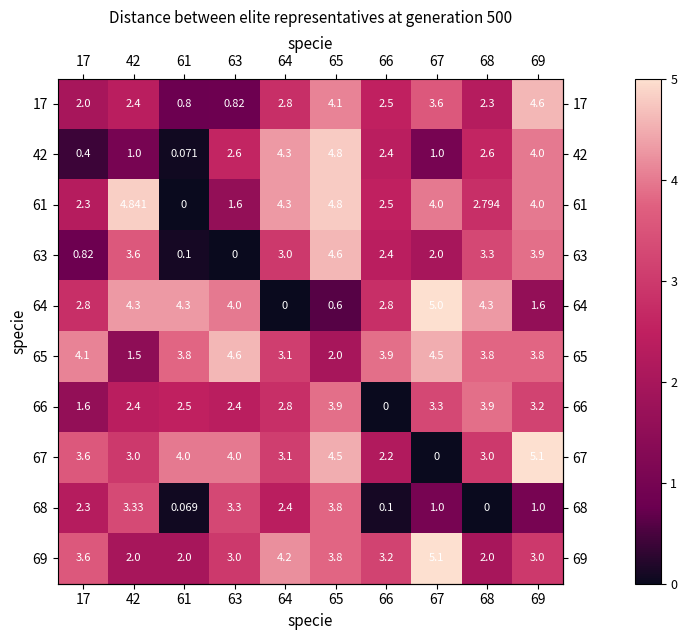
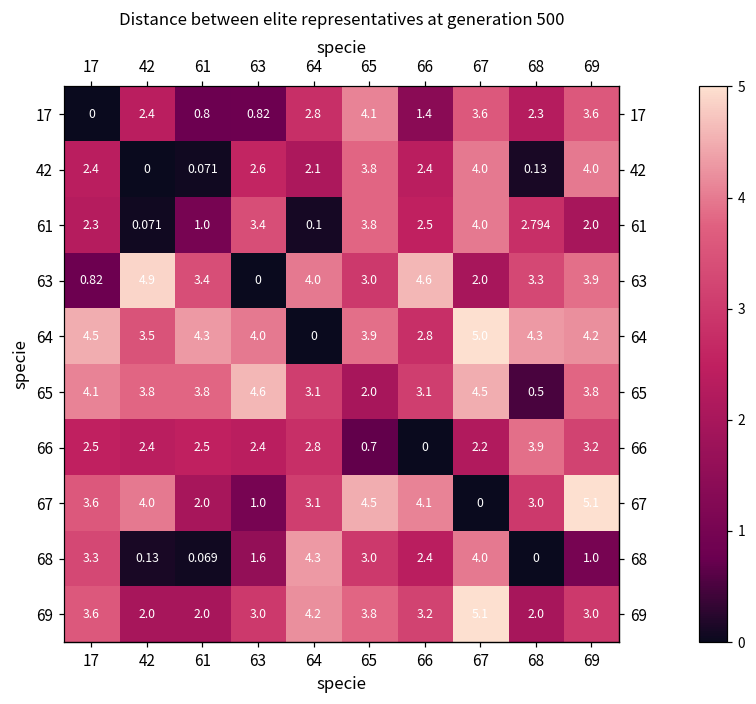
  {
    "17": {
-     "17": 2.0,
+     "17": 0,
      "42": 2.4,
      "61": 0.8,
      "63": 0.82,
      "64": 2.8,
      "65": 4.1,
-     "66": 2.5,
+     "66": 1.4,
      "67": 3.6,
      "68": 2.3,
-     "69": 4.6
+     "69": 3.6
    },
    "42": {
-     "17": 0.4,
-     "42": 1.0,
+     "17": 2.4,
+     "42": 0,
      "61": 0.071,
      "63": 2.6,
-     "64": 4.3,
-     "65": 4.8,
+     "64": 2.1,
+     "65": 3.8,
      "66": 2.4,
-     "67": 1.0,
-     "68": 2.6,
+     "67": 4.0,
+     "68": 0.13,
      "69": 4.0
    },
    "61": {
      "17": 2.3,
-     "42": 4.841,
-     "61": 0,
-     "63": 1.6,
-     "64": 4.3,
-     "65": 4.8,
+     "42": 0.071,
+     "61": 1.0,
+     "63": 3.4,
+     "64": 0.1,
+     "65": 3.8,
      "66": 2.5,
      "67": 4.0,
      "68": 2.794,
-     "69": 4.0
+     "69": 2.0
    },
    "63": {
      "17": 0.82,
-     "42": 3.6,
-     "61": 0.1,
+     "42": 4.9,
+     "61": 3.4,
      "63": 0,
-     "64": 3.0,
-     "65": 4.6,
-     "66": 2.4,
+     "64": 4.0,
+     "65": 3.0,
+     "66": 4.6,
      "67": 2.0,
      "68": 3.3,
      "69": 3.9
    },
    "64": {
-     "17": 2.8,
-     "42": 4.3,
+     "17": 4.5,
+     "42": 3.5,
      "61": 4.3,
      "63": 4.0,
      "64": 0,
-     "65": 0.6,
+     "65": 3.9,
      "66": 2.8,
      "68": 4.3,
-     "69": 1.6
+     "69": 4.2
    },
    "65": {
      "17": 4.1,
-     "42": 1.5,
+     "42": 3.8,
      "61": 3.8,
      "63": 4.6,
      "64": 3.1,
      "65": 2.0,
-     "66": 3.9,
+     "66": 3.1,
      "67": 4.5,
-     "68": 3.8,
+     "68": 0.5,
      "69": 3.8
    },
    "66": {
-     "17": 1.6,
+     "17": 2.5,
      "42": 2.4,
      "61": 2.5,
      "63": 2.4,
      "64": 2.8,
-     "65": 3.9,
+     "65": 0.7,
      "66": 0,
-     "67": 3.3,
+     "67": 2.2,
      "68": 3.9,
      "69": 3.2
    },
    "67": {
      "17": 3.6,
-     "42": 3.0,
-     "61": 4.0,
-     "63": 4.0,
+     "42": 4.0,
+     "61": 2.0,
+     "63": 1.0,
      "64": 3.1,
      "65": 4.5,
-     "66": 2.2,
+     "66": 4.1,
      "67": 0,
      "68": 3.0
    },
    "68": {
-     "17": 2.3,
-     "42": 3.33,
+     "17": 3.3,
+     "42": 0.13,
      "61": 0.069,
-     "63": 3.3,
-     "64": 2.4,
-     "65": 3.8,
-     "66": 0.1,
-     "67": 1.0,
+     "63": 1.6,
+     "64": 4.3,
+     "65": 3.0,
+     "66": 2.4,
+     "67": 4.0,
      "68": 0,
      "69": 1.0
    },
    "69": {
      "17": 3.6,
      "42": 2.0,
      "61": 2.0,
      "63": 3.0,
      "64": 4.2,
      "65": 3.8,
      "66": 3.2,
      "68": 2.0,
      "69": 3.0
    }
  }
